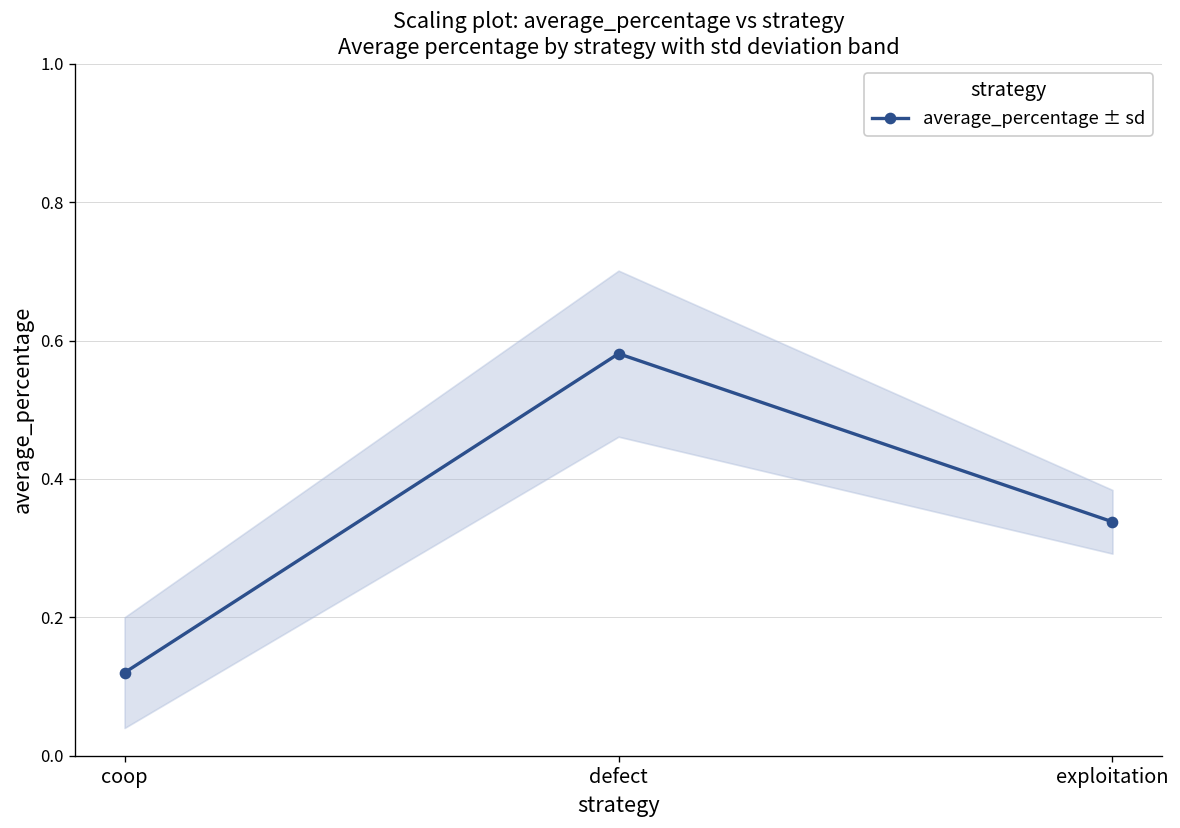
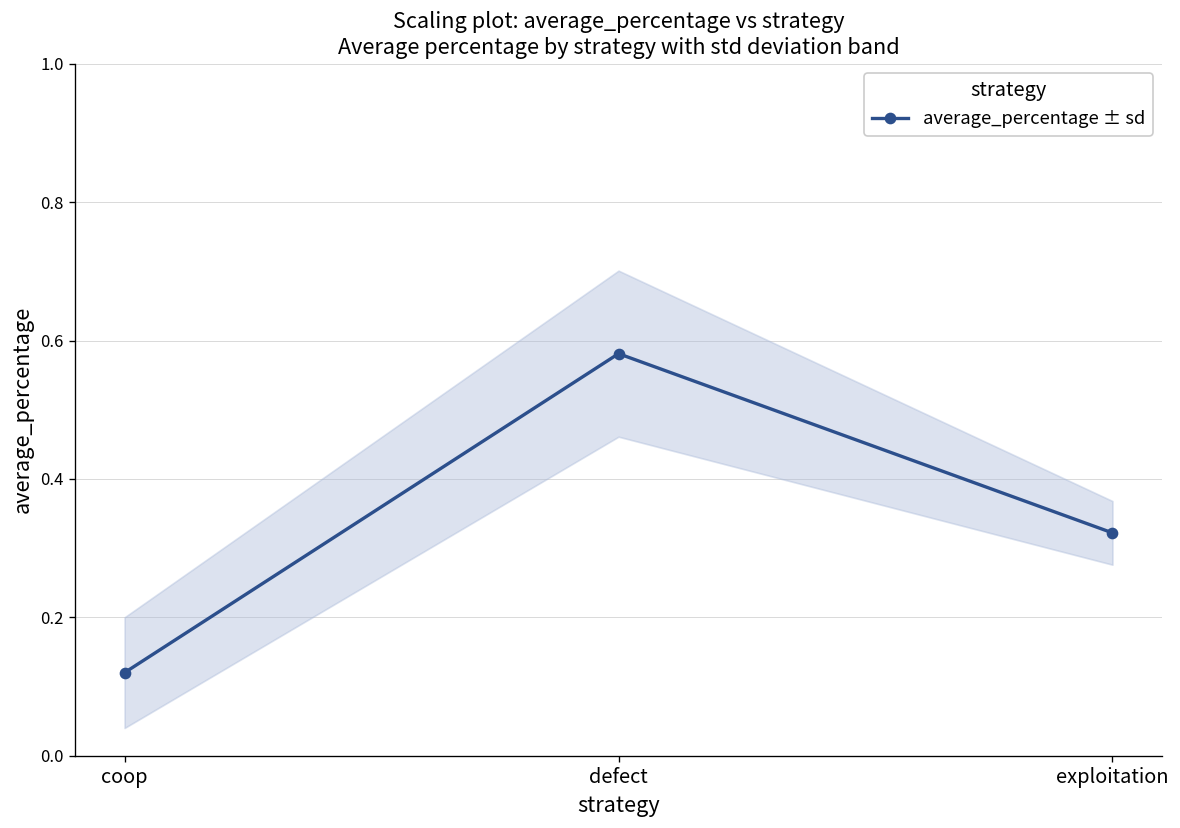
  {
    "average_percentage ± sd": {
      "coop": 0.12,
      "defect": 0.58,
-     "exploitation": 0.34
+     "exploitation": 0.32
    }
  }
